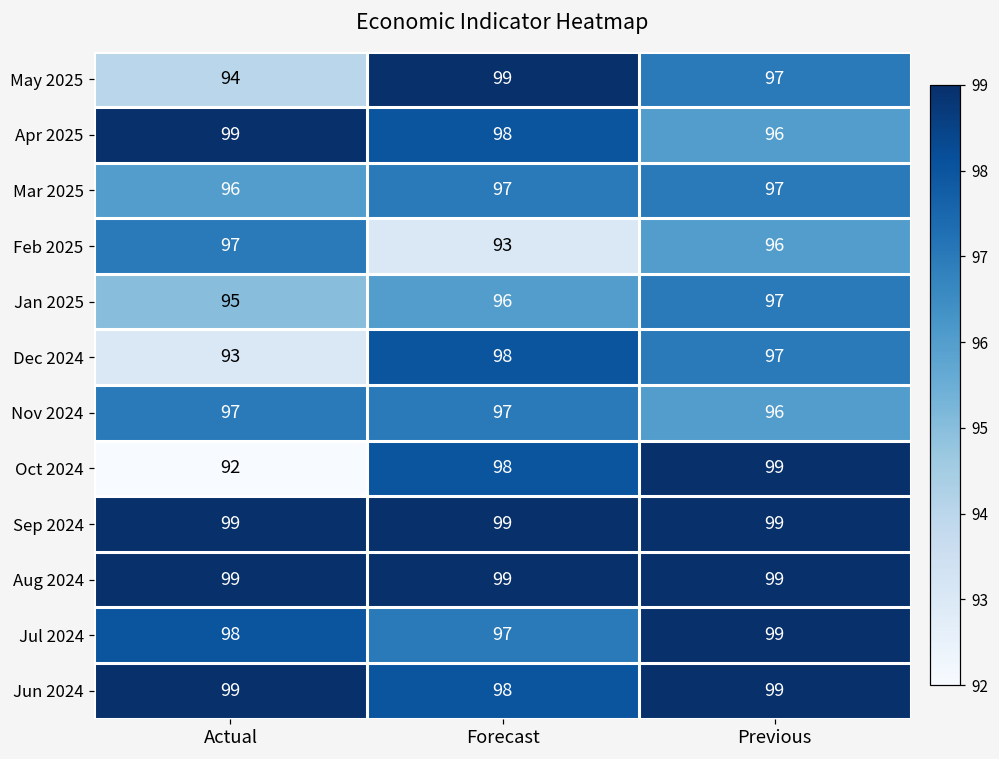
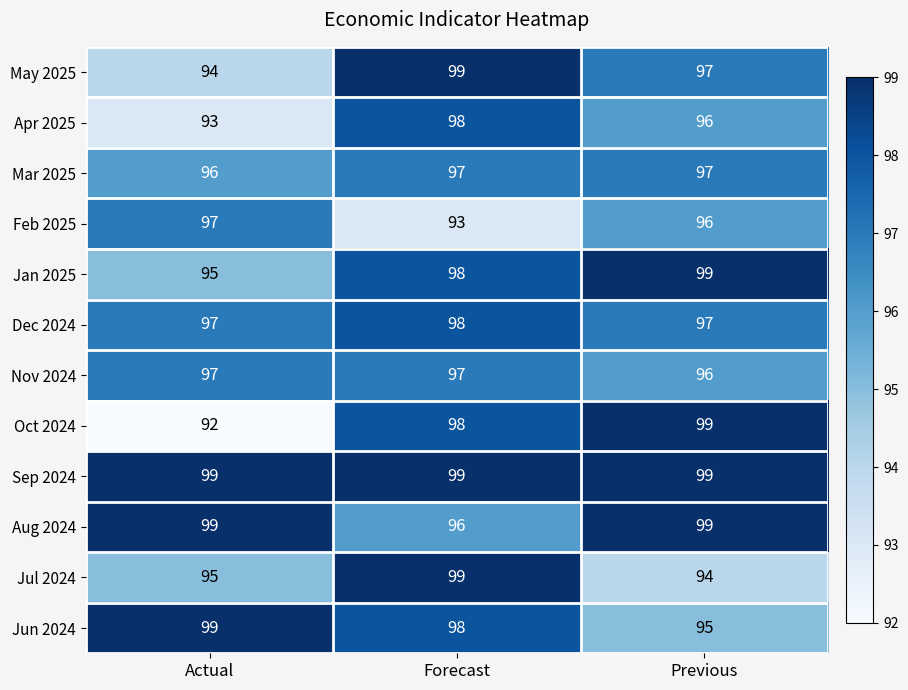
  {
    "May 2025": {
      "Actual": 94,
      "Forecast": 99,
      "Previous": 97
    },
    "Apr 2025": {
-     "Actual": 99,
+     "Actual": 93,
      "Forecast": 98,
      "Previous": 96
    },
    "Mar 2025": {
      "Actual": 96,
      "Forecast": 97,
      "Previous": 97
    },
    "Feb 2025": {
      "Actual": 97,
      "Forecast": 93,
      "Previous": 96
    },
    "Jan 2025": {
      "Actual": 95,
-     "Forecast": 96,
-     "Previous": 97
+     "Forecast": 98,
+     "Previous": 99
    },
    "Dec 2024": {
-     "Actual": 93,
+     "Actual": 97,
      "Forecast": 98,
      "Previous": 97
    },
    "Nov 2024": {
      "Actual": 97,
      "Forecast": 97,
      "Previous": 96
    },
    "Oct 2024": {
      "Actual": 92,
      "Forecast": 98,
      "Previous": 99
    },
    "Sep 2024": {
      "Actual": 99,
      "Forecast": 99,
      "Previous": 99
    },
    "Aug 2024": {
      "Actual": 99,
-     "Forecast": 99,
+     "Forecast": 96,
      "Previous": 99
    },
    "Jul 2024": {
-     "Actual": 98,
-     "Forecast": 97,
-     "Previous": 99
+     "Actual": 95,
+     "Forecast": 99,
+     "Previous": 94
    },
    "Jun 2024": {
      "Actual": 99,
      "Forecast": 98,
-     "Previous": 99
+     "Previous": 95
    }
  }
